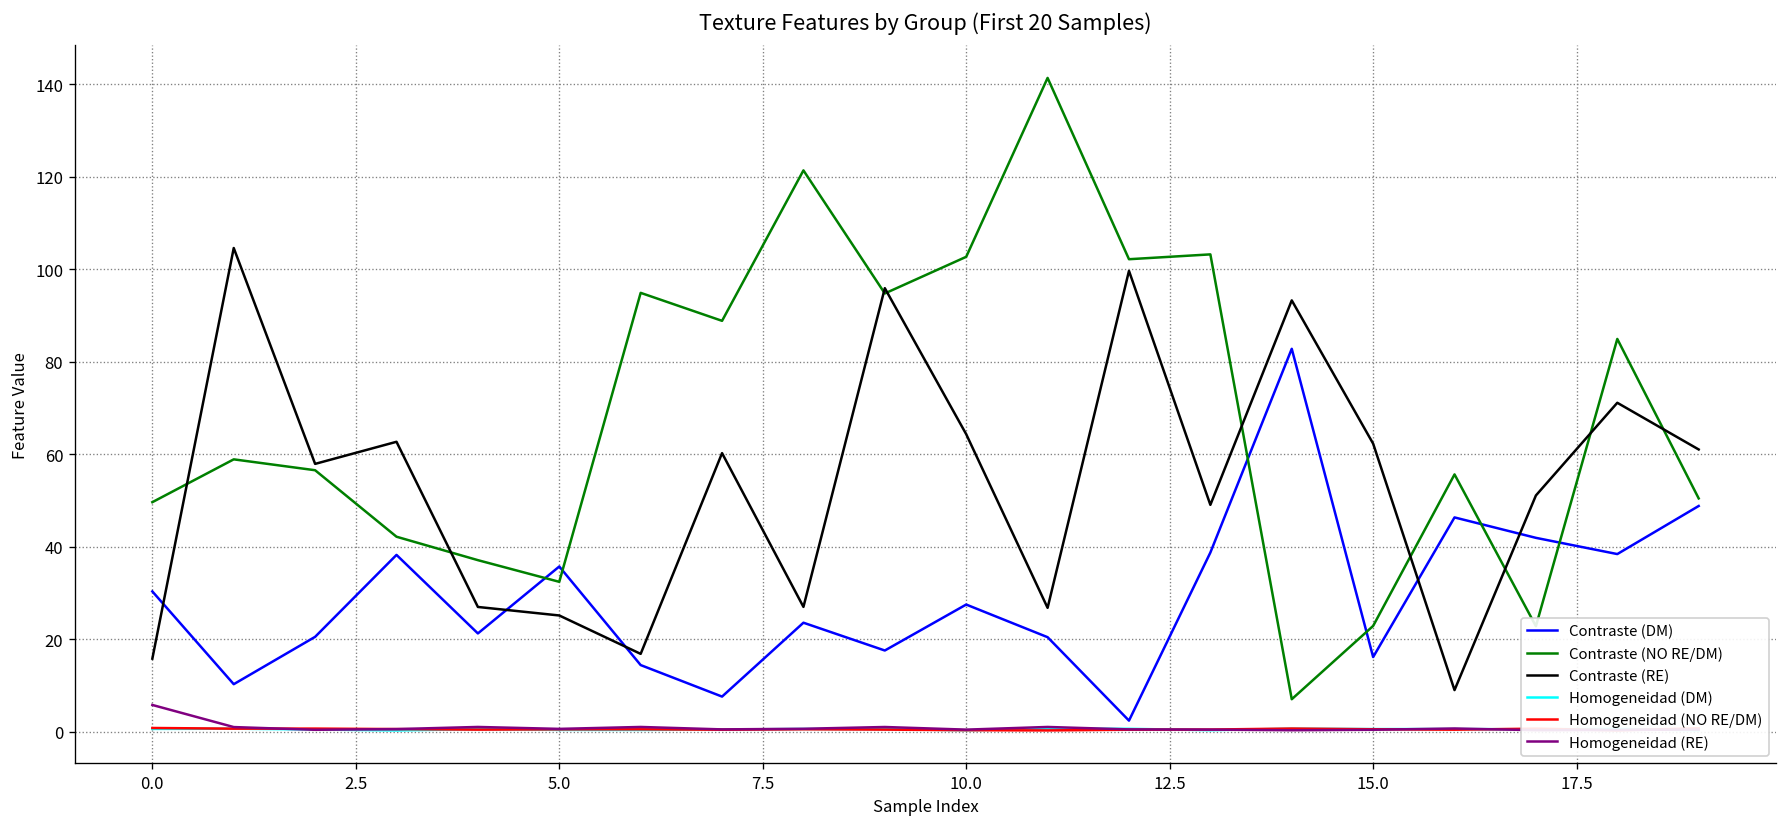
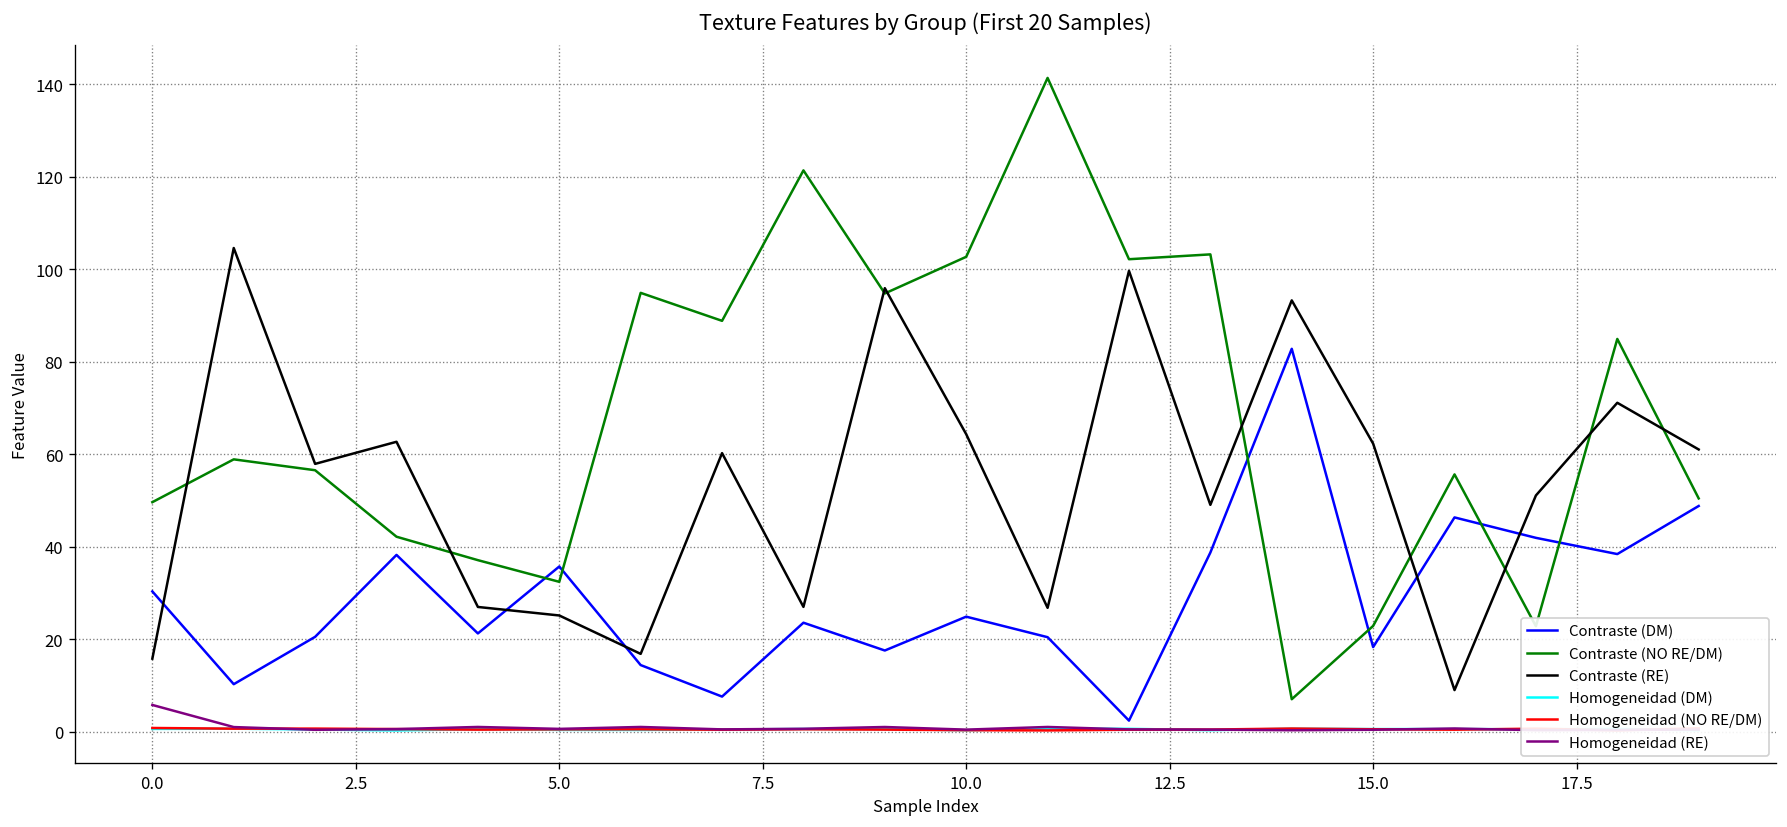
  {
    "Contraste (DM)": {
      "0.0": 30,
      "5.0": 36,
-     "10.0": 27,
-     "15.0": 16
+     "10.0": 25,
+     "15.0": 18
    },
    "Contraste (NO RE/DM)": {
      "0.0": 50,
      "5.0": 32,
      "10.0": 103,
      "15.0": 23
    },
    "Contraste (RE)": {
      "0.0": 16,
      "5.0": 25,
      "10.0": 64,
      "15.0": 62
    },
    "Homogeneidad (RE)": {
      "0.0": 6
    }
  }
